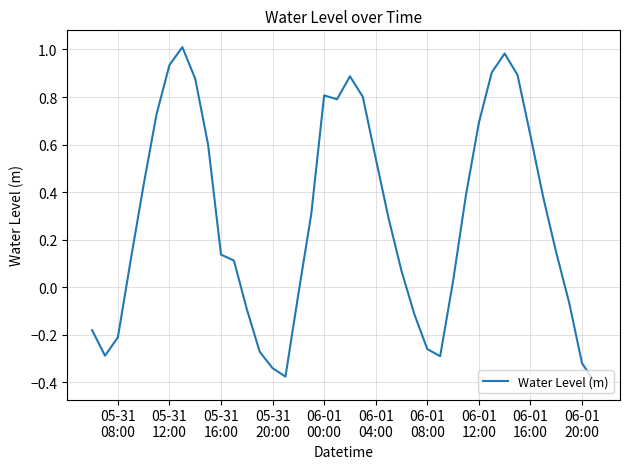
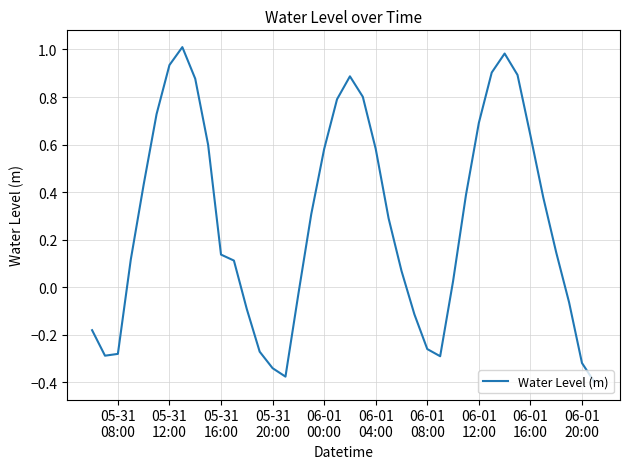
  {
-   "05-31 08:00": -0.21,
+   "05-31 08:00": -0.28,
    "05-31 12:00": 0.93,
    "05-31 16:00": 0.14,
    "05-31 20:00": -0.34,
-   "06-01 00:00": 0.81,
-   "06-01 04:00": 0.54,
+   "06-01 00:00": 0.58,
+   "06-01 04:00": 0.58,
    "06-01 08:00": -0.26,
    "06-01 12:00": 0.69,
    "06-01 16:00": 0.64,
    "06-01 20:00": -0.32
  }
